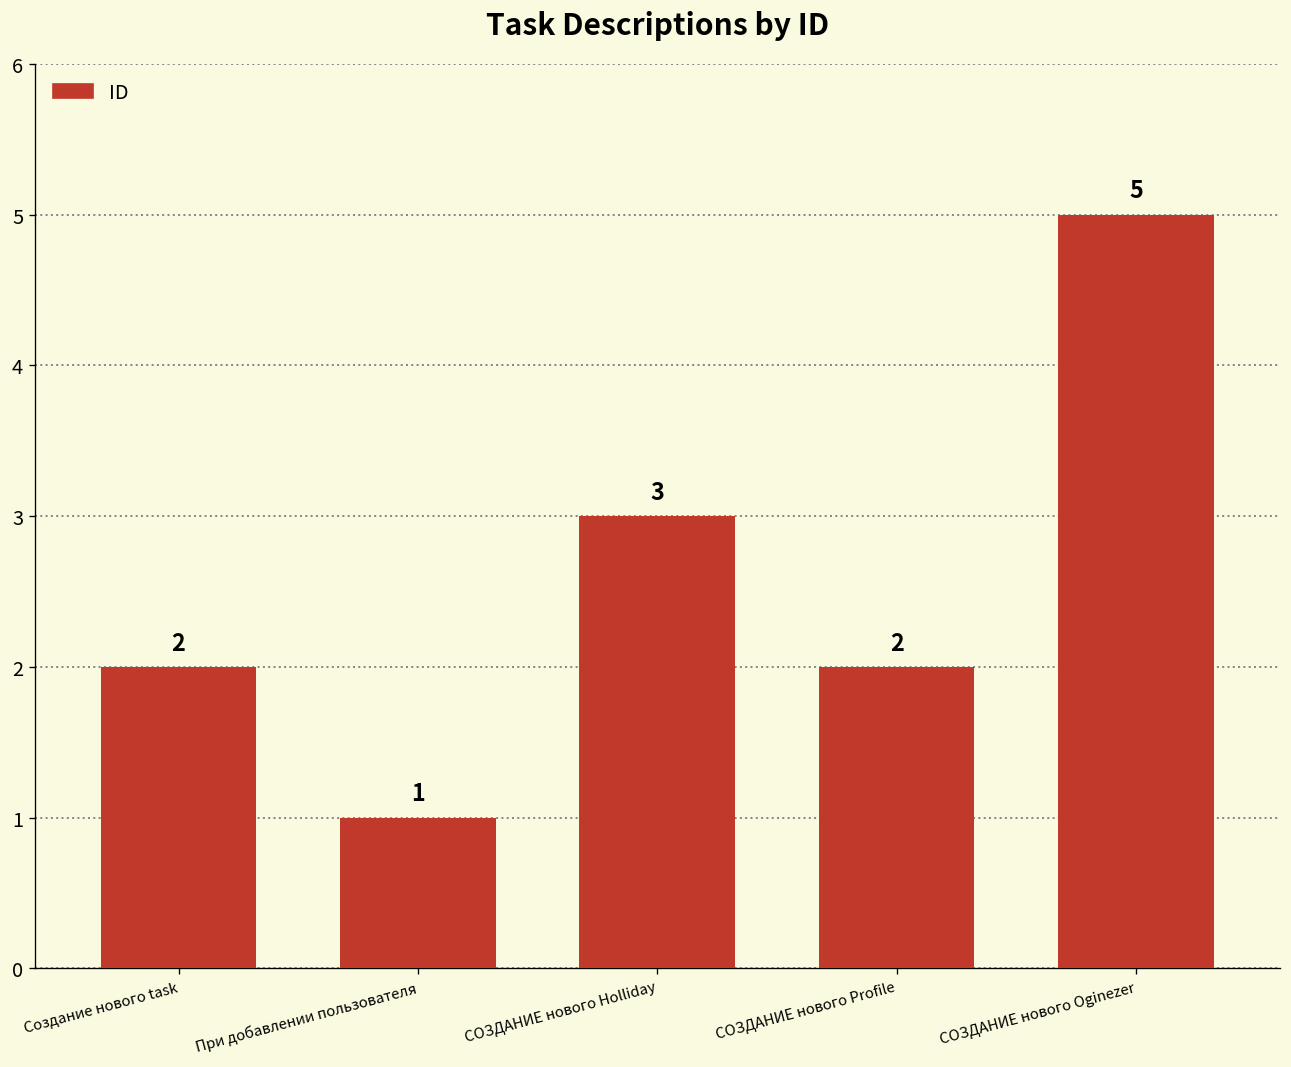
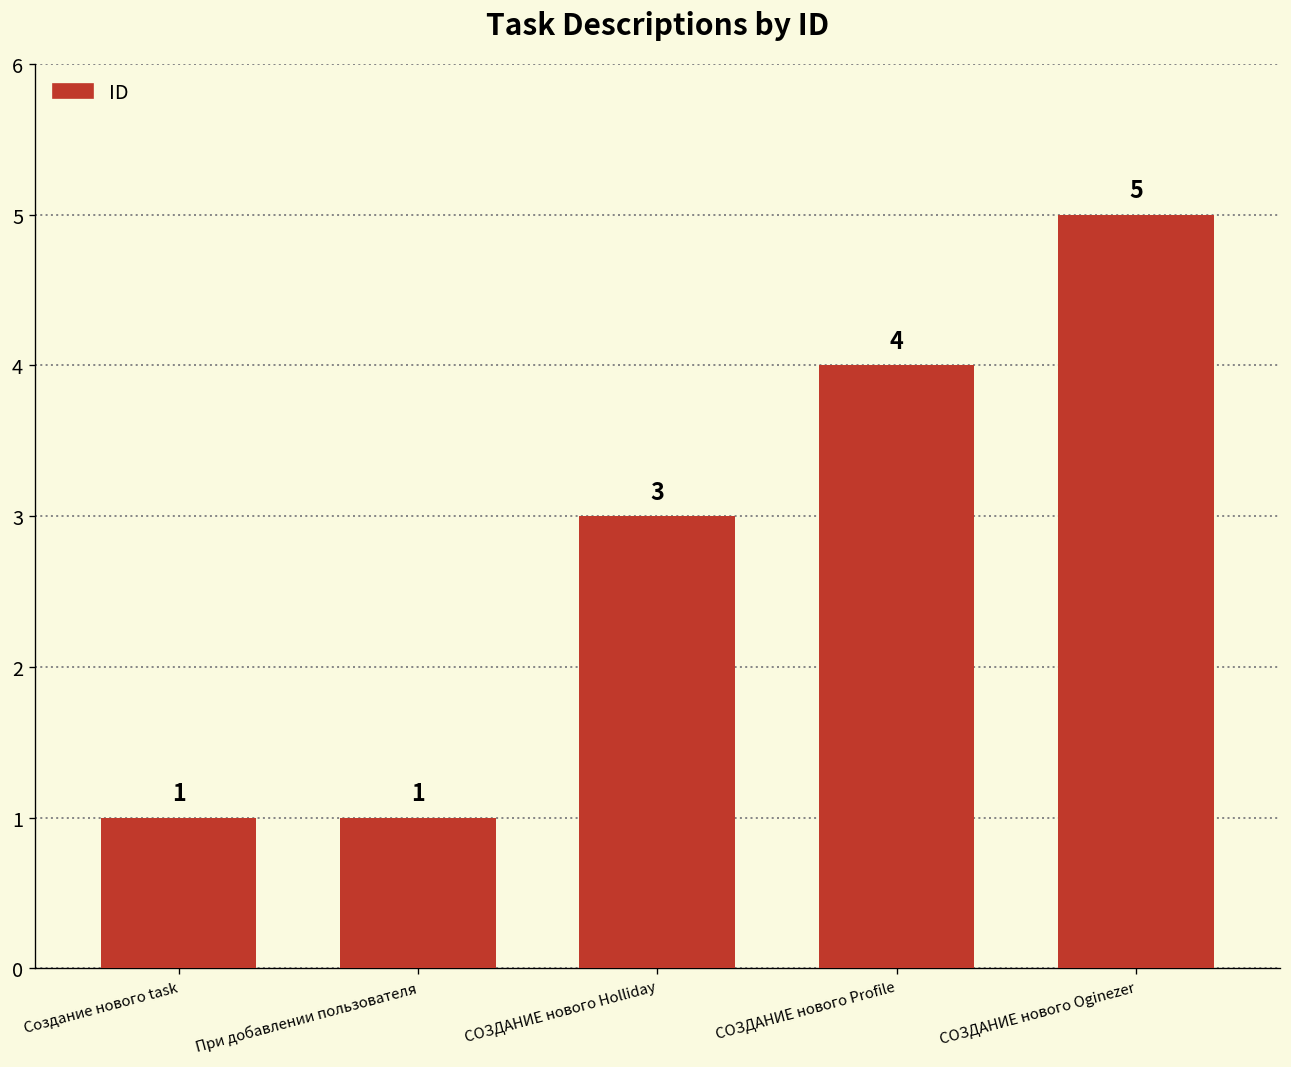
  {
-   "Создание нового task": 2,
+   "Создание нового task": 1,
    "При добавлении пользователя": 1,
    "СОЗДАНИЕ нового Holliday": 3,
-   "СОЗДАНИЕ нового Profile": 2,
+   "СОЗДАНИЕ нового Profile": 4,
    "СОЗДАНИЕ нового Oginezer": 5
  }
